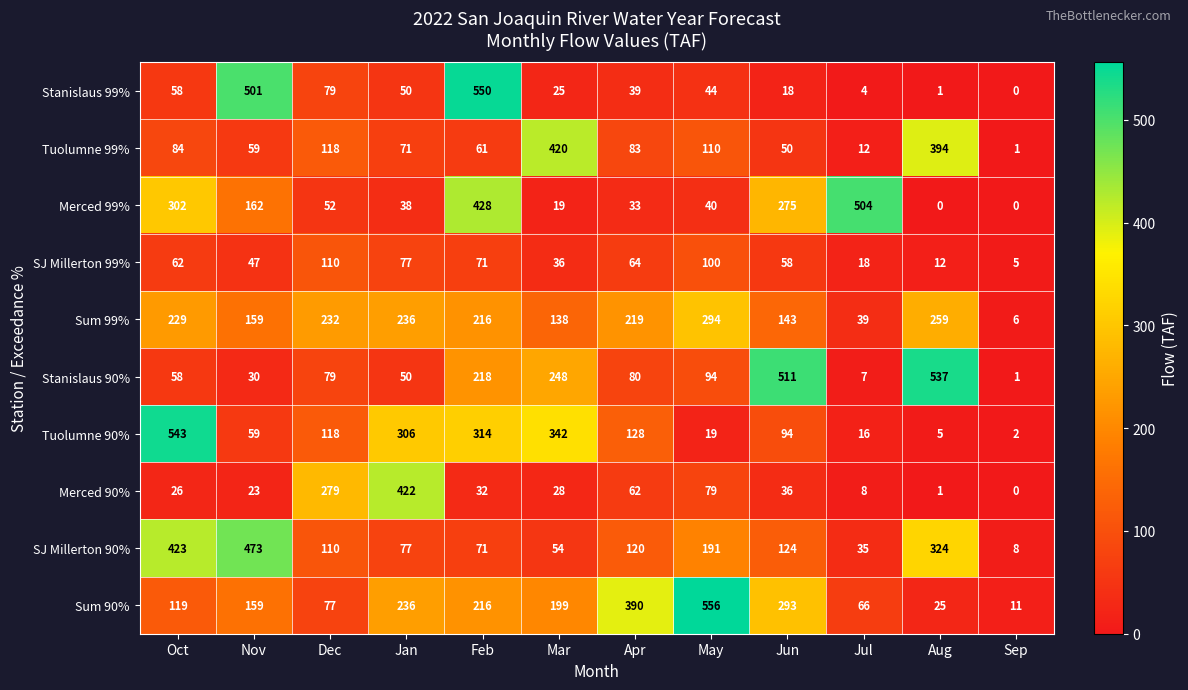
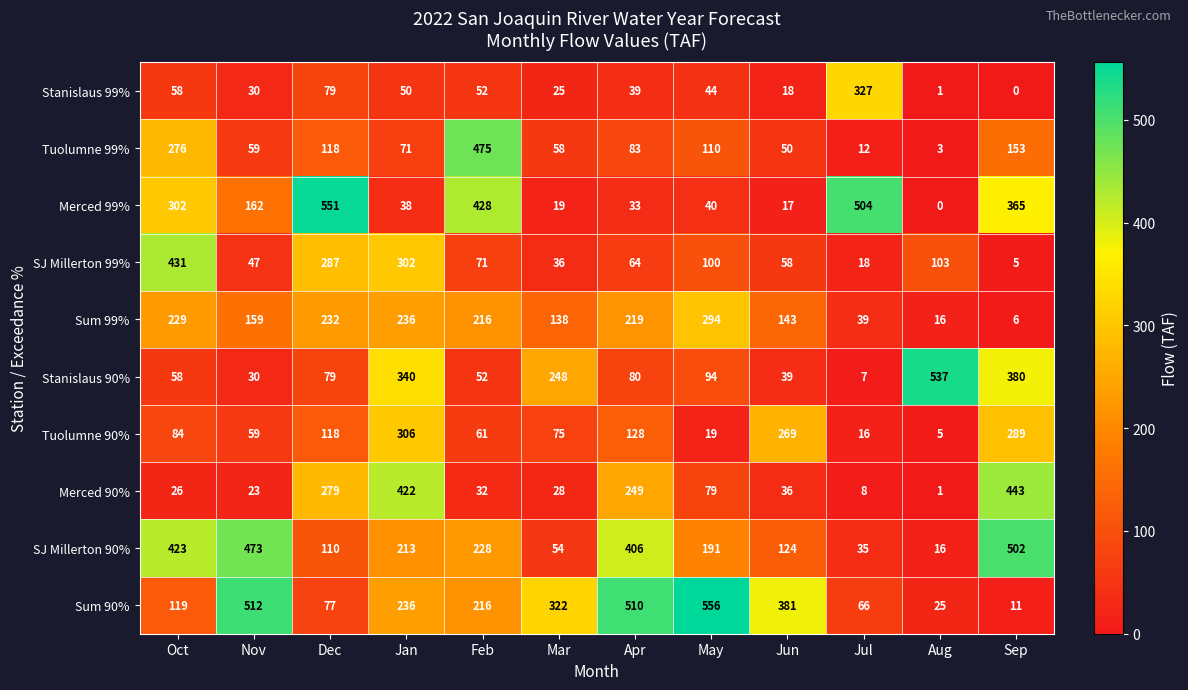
  {
    "Stanislaus 99%": {
      "Oct": 58,
-     "Nov": 501,
+     "Nov": 30,
      "Dec": 79,
      "Jan": 50,
-     "Feb": 550,
+     "Feb": 52,
      "Mar": 25,
      "Apr": 39,
      "May": 44,
      "Jun": 18,
-     "Jul": 4,
+     "Jul": 327,
      "Aug": 1,
      "Sep": 0
    },
    "Tuolumne 99%": {
-     "Oct": 84,
+     "Oct": 276,
      "Nov": 59,
      "Dec": 118,
      "Jan": 71,
-     "Feb": 61,
-     "Mar": 420,
+     "Feb": 475,
+     "Mar": 58,
      "Apr": 83,
      "May": 110,
      "Jun": 50,
      "Jul": 12,
-     "Aug": 394,
-     "Sep": 1
+     "Aug": 3,
+     "Sep": 153
    },
    "Merced 99%": {
      "Oct": 302,
      "Nov": 162,
-     "Dec": 52,
+     "Dec": 551,
      "Jan": 38,
      "Feb": 428,
      "Mar": 19,
      "Apr": 33,
      "May": 40,
-     "Jun": 275,
+     "Jun": 17,
      "Jul": 504,
      "Aug": 0,
-     "Sep": 0
+     "Sep": 365
    },
    "SJ Millerton 99%": {
-     "Oct": 62,
+     "Oct": 431,
      "Nov": 47,
-     "Dec": 110,
-     "Jan": 77,
+     "Dec": 287,
+     "Jan": 302,
      "Feb": 71,
      "Mar": 36,
      "Apr": 64,
      "May": 100,
      "Jun": 58,
      "Jul": 18,
-     "Aug": 12,
+     "Aug": 103,
      "Sep": 5
    },
    "Sum 99%": {
      "Oct": 229,
      "Nov": 159,
      "Dec": 232,
      "Jan": 236,
      "Feb": 216,
      "Mar": 138,
      "Apr": 219,
      "May": 294,
      "Jun": 143,
      "Jul": 39,
-     "Aug": 259,
+     "Aug": 16,
      "Sep": 6
    },
    "Stanislaus 90%": {
      "Oct": 58,
      "Nov": 30,
      "Dec": 79,
-     "Jan": 50,
-     "Feb": 218,
+     "Jan": 340,
+     "Feb": 52,
      "Mar": 248,
      "Apr": 80,
      "May": 94,
-     "Jun": 511,
+     "Jun": 39,
      "Jul": 7,
      "Aug": 537,
-     "Sep": 1
+     "Sep": 380
    },
    "Tuolumne 90%": {
-     "Oct": 543,
+     "Oct": 84,
      "Nov": 59,
      "Dec": 118,
      "Jan": 306,
-     "Feb": 314,
-     "Mar": 342,
+     "Feb": 61,
+     "Mar": 75,
      "Apr": 128,
      "May": 19,
-     "Jun": 94,
+     "Jun": 269,
      "Jul": 16,
      "Aug": 5,
-     "Sep": 2
+     "Sep": 289
    },
    "Merced 90%": {
      "Oct": 26,
      "Nov": 23,
      "Dec": 279,
      "Jan": 422,
      "Feb": 32,
      "Mar": 28,
-     "Apr": 62,
+     "Apr": 249,
      "May": 79,
      "Jun": 36,
      "Jul": 8,
      "Aug": 1,
-     "Sep": 0
+     "Sep": 443
    },
    "SJ Millerton 90%": {
      "Oct": 423,
      "Nov": 473,
      "Dec": 110,
-     "Jan": 77,
-     "Feb": 71,
+     "Jan": 213,
+     "Feb": 228,
      "Mar": 54,
-     "Apr": 120,
+     "Apr": 406,
      "May": 191,
      "Jun": 124,
      "Jul": 35,
-     "Aug": 324,
-     "Sep": 8
+     "Aug": 16,
+     "Sep": 502
    },
    "Sum 90%": {
      "Oct": 119,
-     "Nov": 159,
+     "Nov": 512,
      "Dec": 77,
      "Jan": 236,
      "Feb": 216,
-     "Mar": 199,
-     "Apr": 390,
+     "Mar": 322,
+     "Apr": 510,
      "May": 556,
-     "Jun": 293,
+     "Jun": 381,
      "Jul": 66,
      "Aug": 25,
      "Sep": 11
    }
  }
